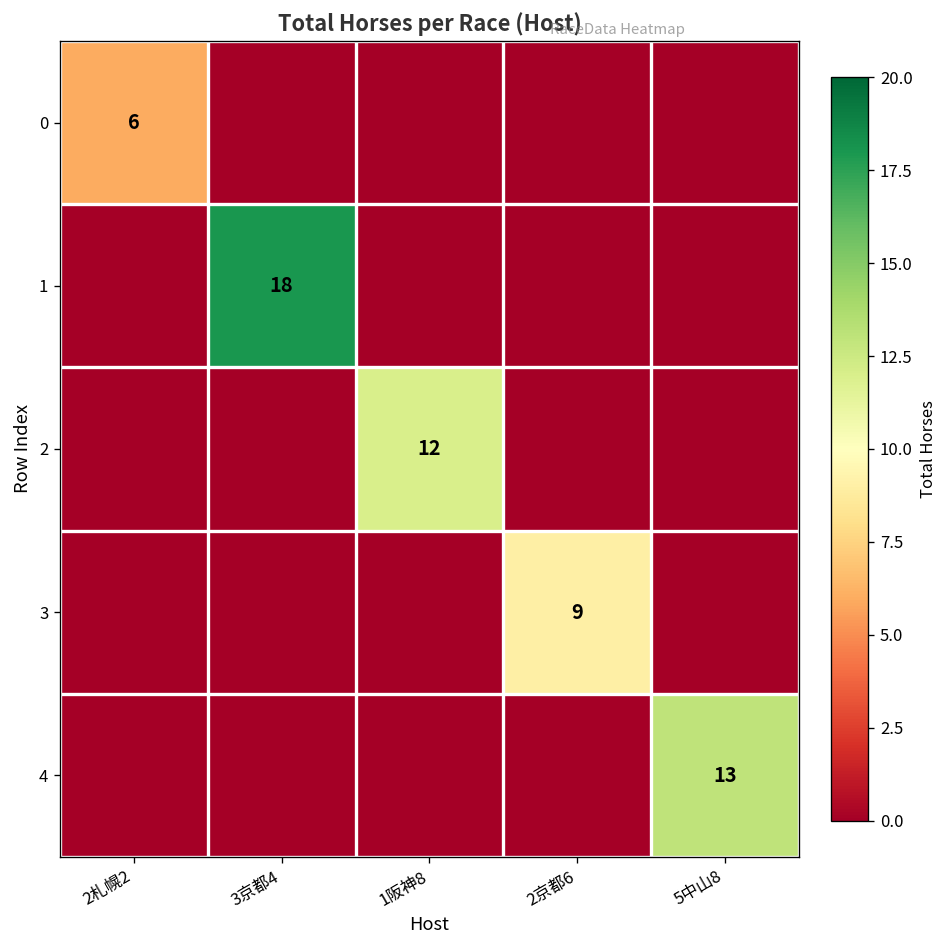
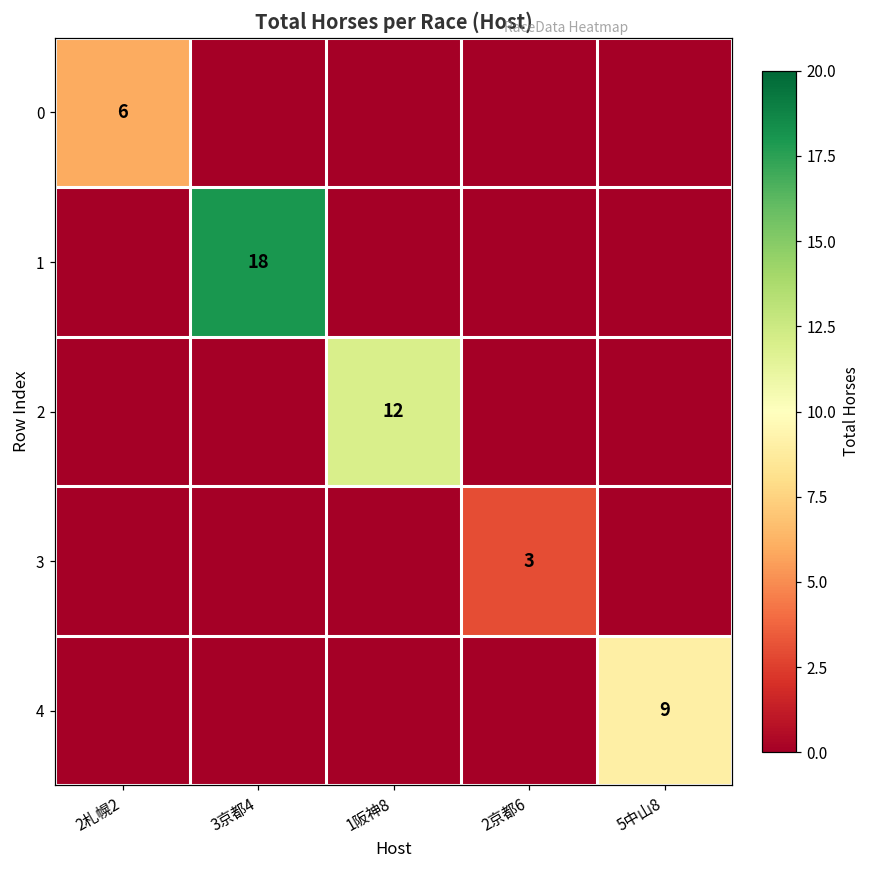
  {
    "0": {
      "2札幌2": 6
    },
    "1": {
      "3京都4": 18
    },
    "2": {
      "1阪神8": 12
    },
    "3": {
-     "2京都6": 9
+     "2京都6": 3
    },
    "4": {
-     "5中山8": 13
+     "5中山8": 9
    }
  }
